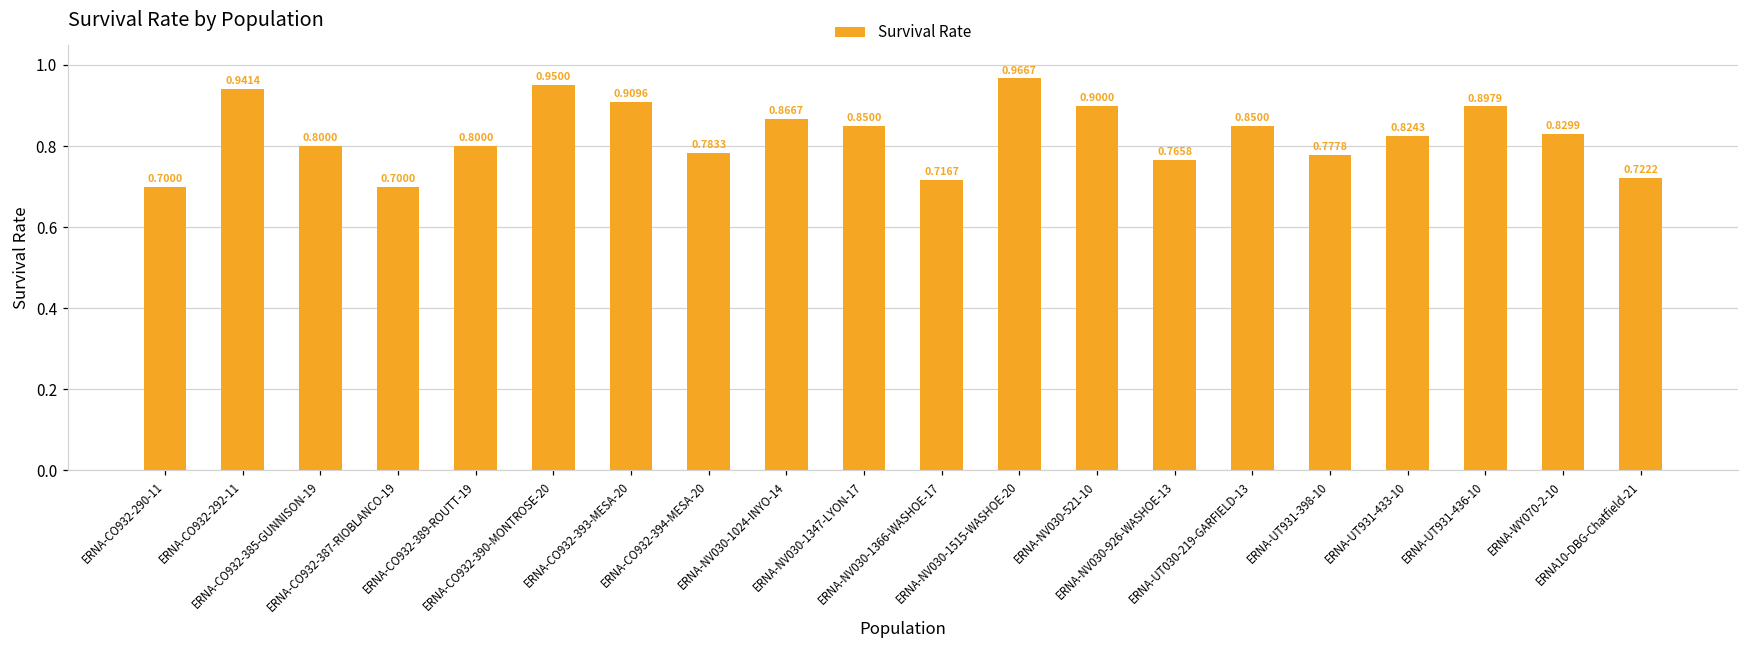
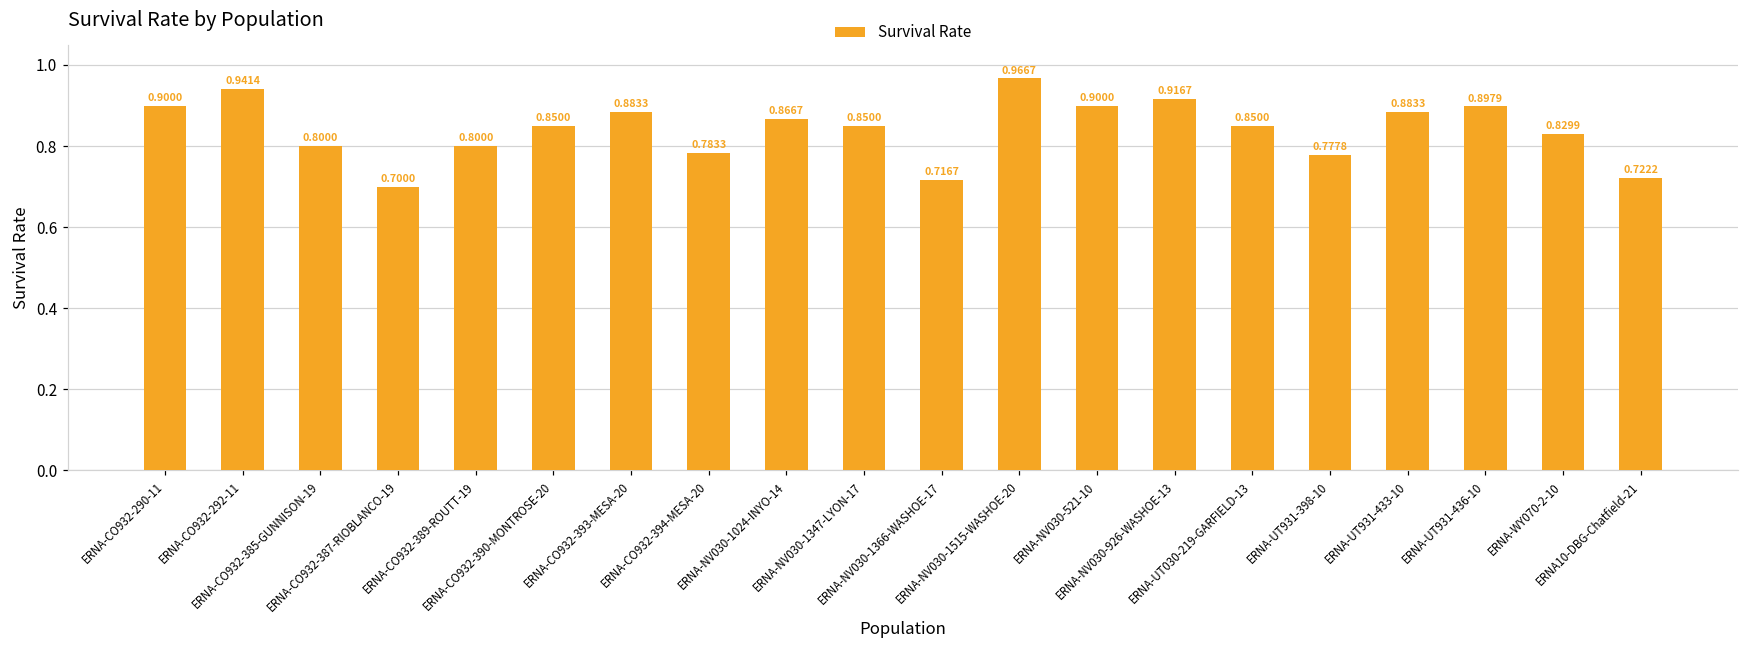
  {
-   "ERNA-CO932-290-11": 0.7000,
+   "ERNA-CO932-290-11": 0.9000,
    "ERNA-CO932-292-11": 0.9414,
    "ERNA-CO932-385-GUNNISON-19": 0.8000,
    "ERNA-CO932-387-RIOBLANCO-19": 0.7000,
    "ERNA-CO932-389-ROUTT-19": 0.8000,
-   "ERNA-CO932-390-MONTROSE-20": 0.9500,
-   "ERNA-CO932-393-MESA-20": 0.9096,
+   "ERNA-CO932-390-MONTROSE-20": 0.8500,
+   "ERNA-CO932-393-MESA-20": 0.8833,
    "ERNA-CO932-394-MESA-20": 0.7833,
    "ERNA-NV030-1024-INYO-14": 0.8667,
    "ERNA-NV030-1347-LYON-17": 0.8500,
    "ERNA-NV030-1366-WASHOE-17": 0.7167,
    "ERNA-NV030-1515-WASHOE-20": 0.9667,
    "ERNA-NV030-521-10": 0.9000,
-   "ERNA-NV030-926-WASHOE-13": 0.7658,
+   "ERNA-NV030-926-WASHOE-13": 0.9167,
    "ERNA-UT030-219-GARFIELD-13": 0.8500,
    "ERNA-UT931-398-10": 0.7778,
-   "ERNA-UT931-433-10": 0.8243,
+   "ERNA-UT931-433-10": 0.8833,
    "ERNA-UT931-436-10": 0.8979,
    "ERNA-WY070-2-10": 0.8299,
    "ERNA10-DBG-Chatfield-21": 0.7222
  }
